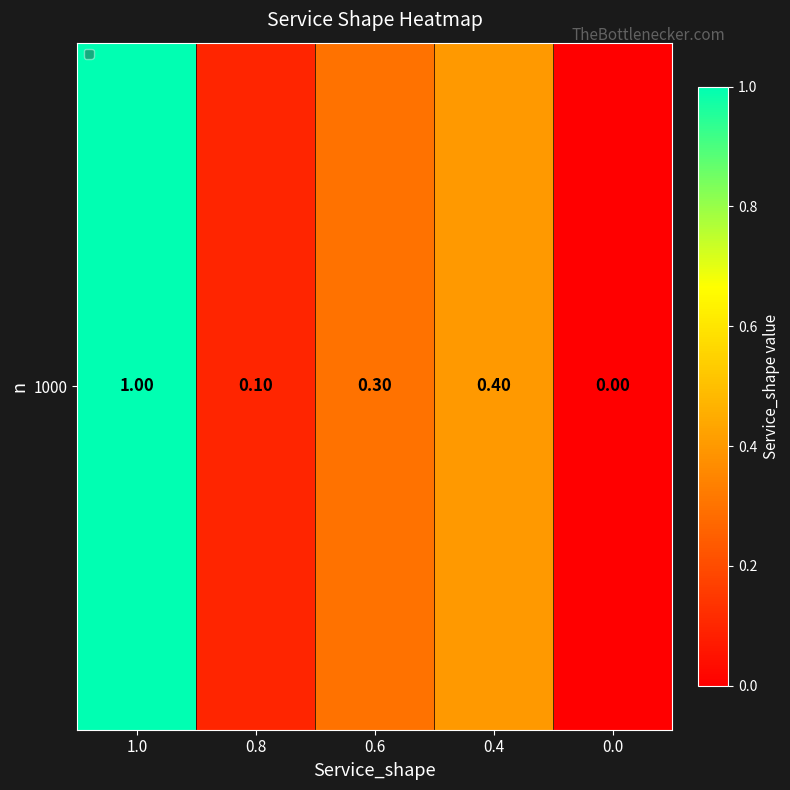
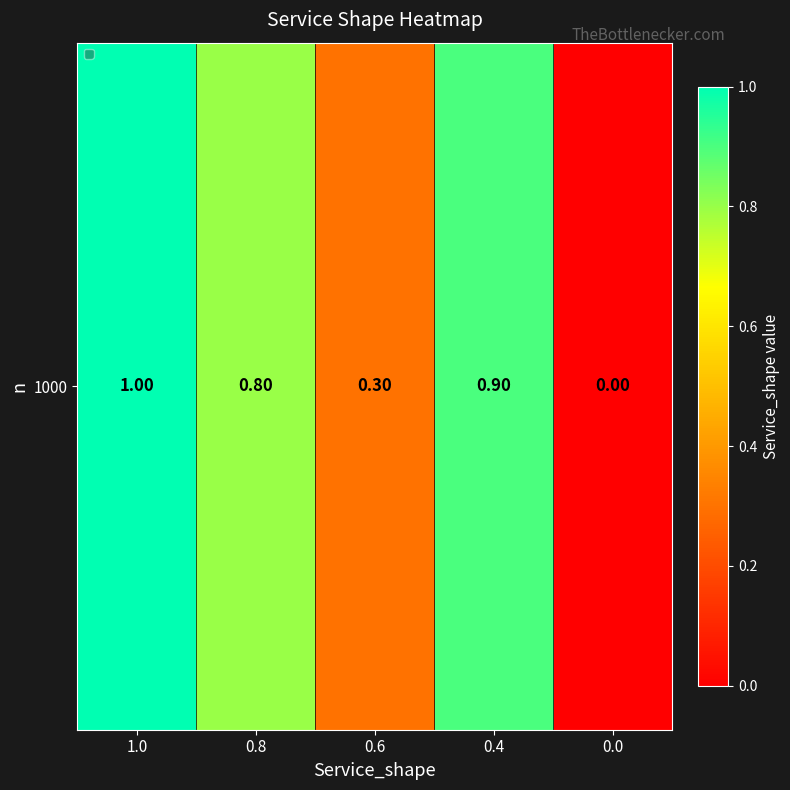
  {
    "1000": {
      "1.0": 1.00,
-     "0.8": 0.10,
+     "0.8": 0.80,
      "0.6": 0.30,
-     "0.4": 0.40,
+     "0.4": 0.90,
      "0.0": 0.00
    }
  }
